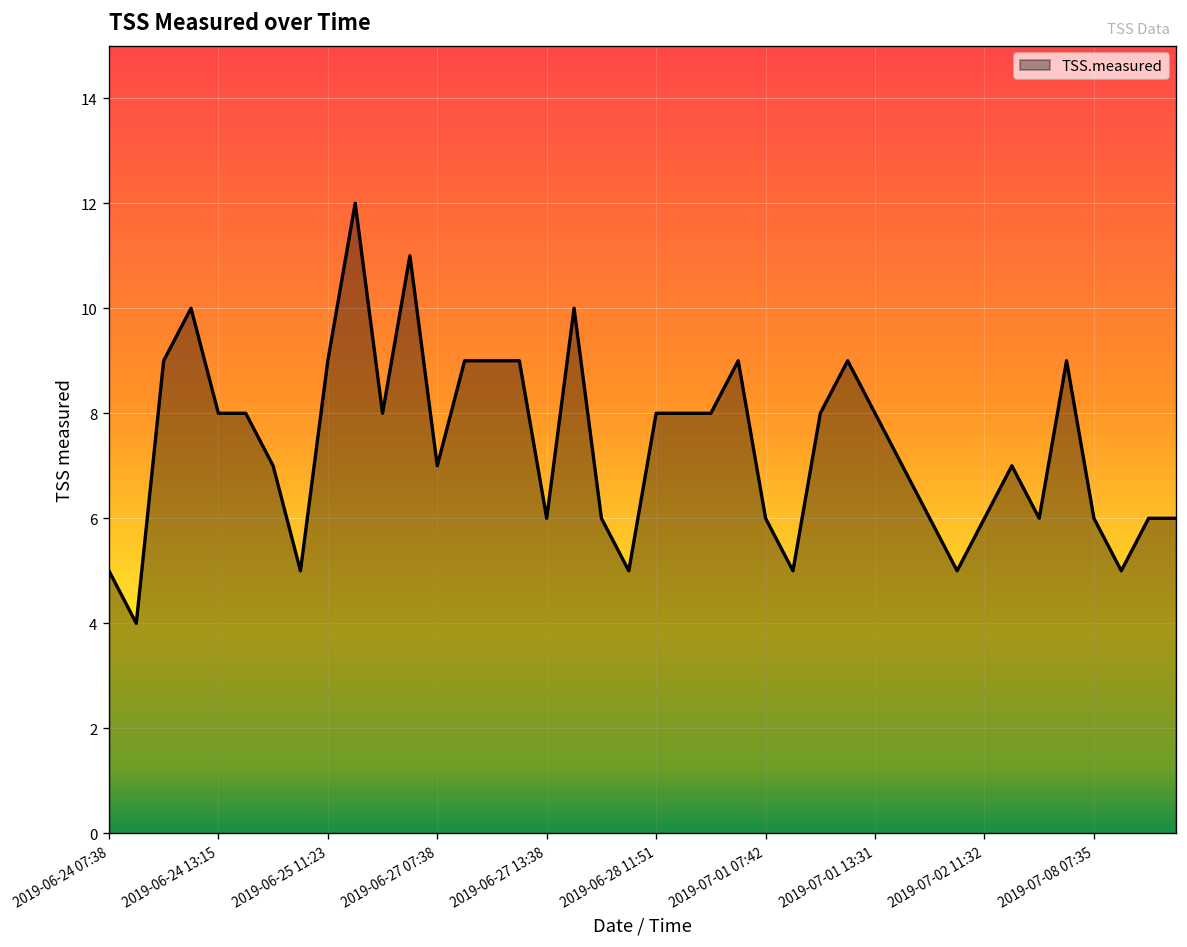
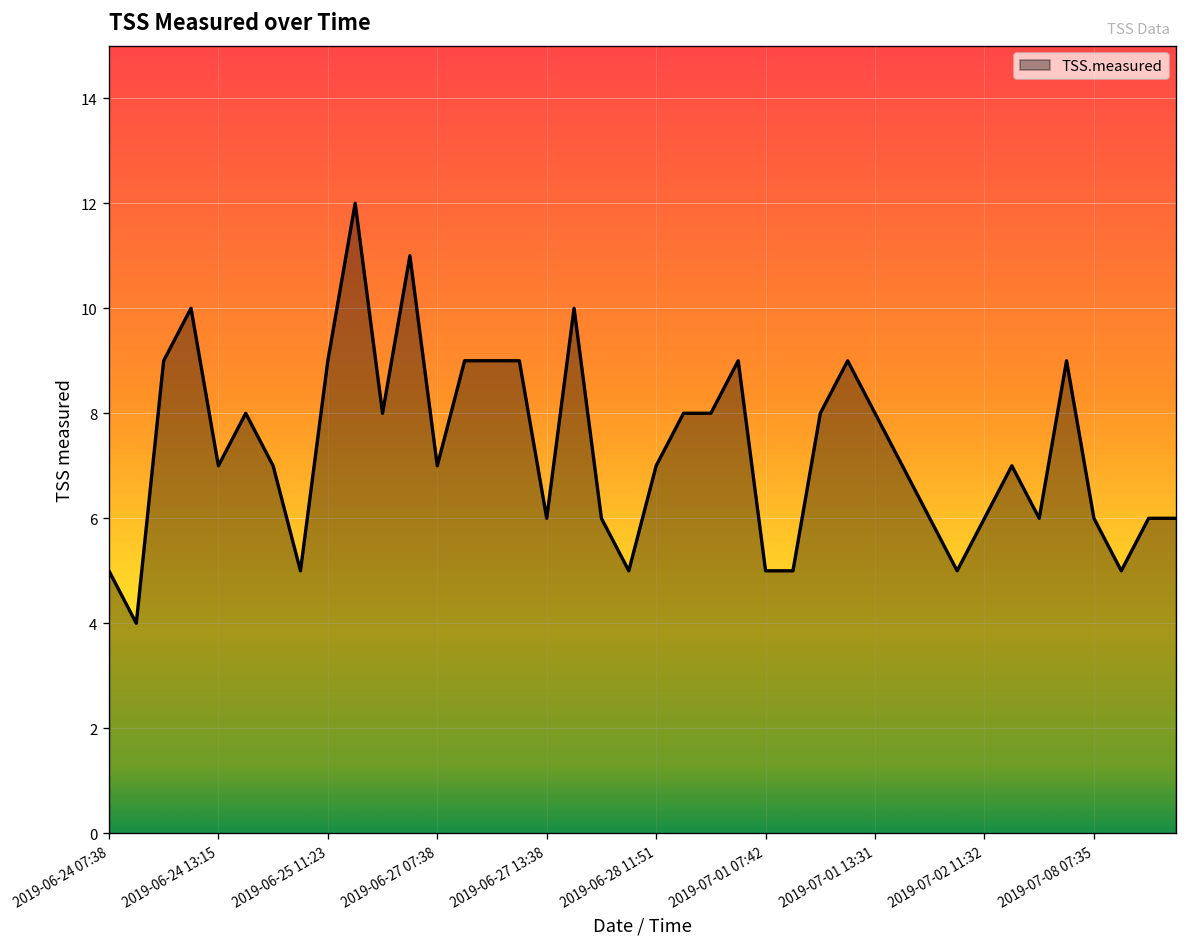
  {
    "2019-06-24 07:38": 5,
-   "2019-06-24 13:15": 8,
+   "2019-06-24 13:15": 7,
    "2019-06-25 11:23": 9,
    "2019-06-27 07:38": 7,
    "2019-06-27 13:38": 6,
-   "2019-06-28 11:51": 8,
-   "2019-07-01 07:42": 6,
+   "2019-06-28 11:51": 7,
+   "2019-07-01 07:42": 5,
    "2019-07-01 13:31": 8,
    "2019-07-02 11:32": 6,
    "2019-07-08 07:35": 6
  }
